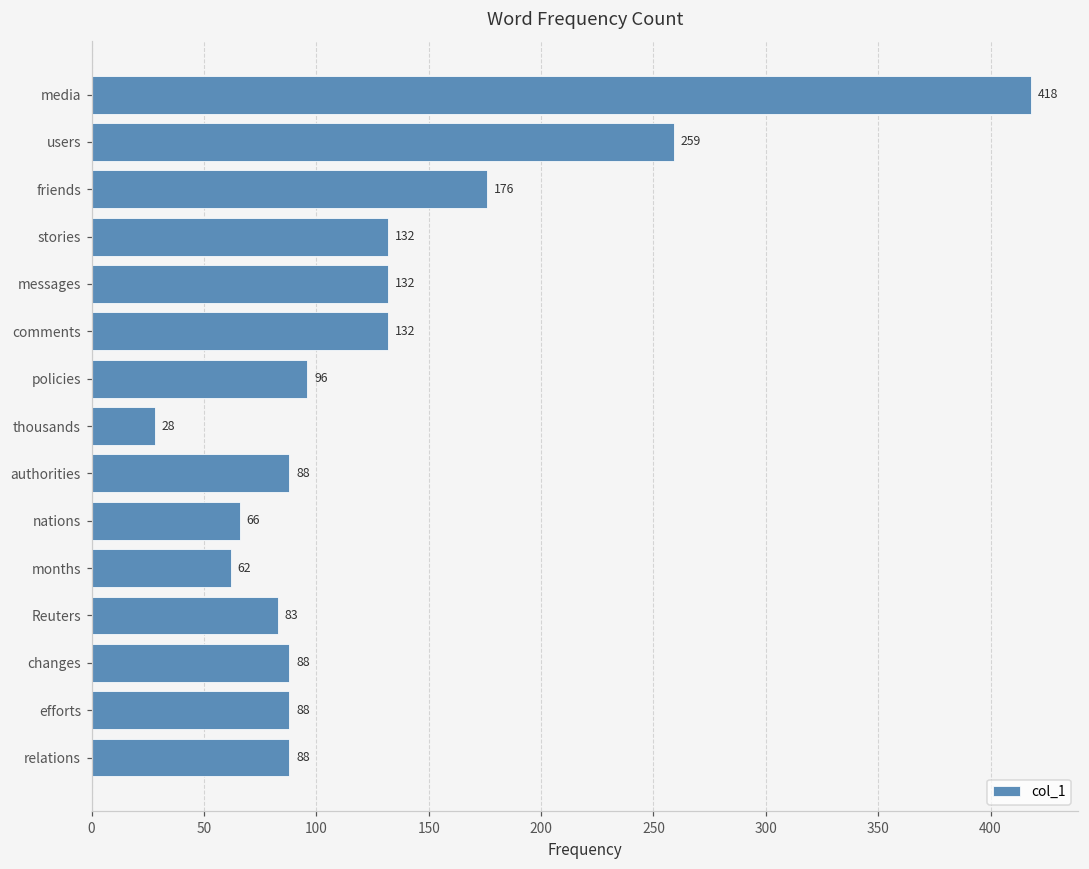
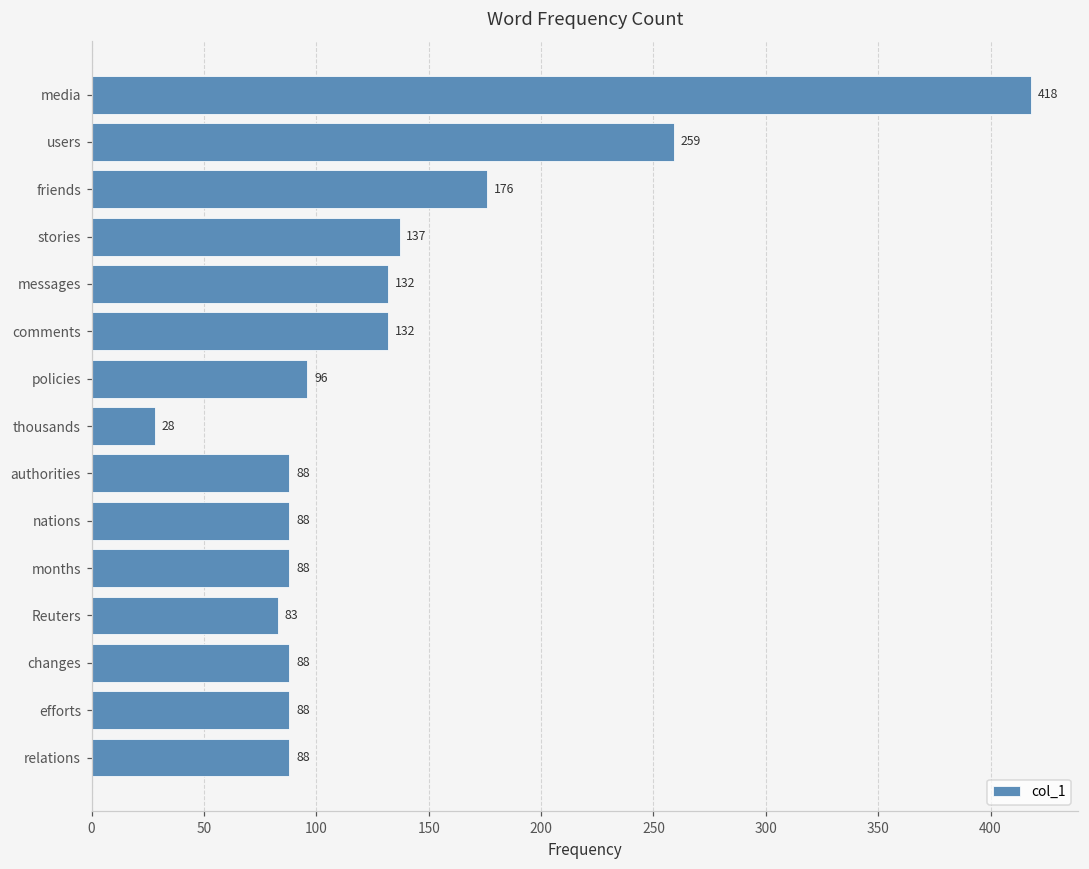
  {
    "media": 418,
    "users": 259,
    "friends": 176,
-   "stories": 132,
+   "stories": 137,
    "messages": 132,
    "comments": 132,
    "policies": 96,
    "thousands": 28,
    "authorities": 88,
-   "nations": 66,
-   "months": 62,
+   "nations": 88,
+   "months": 88,
    "Reuters": 83,
    "changes": 88,
    "efforts": 88,
    "relations": 88
  }
